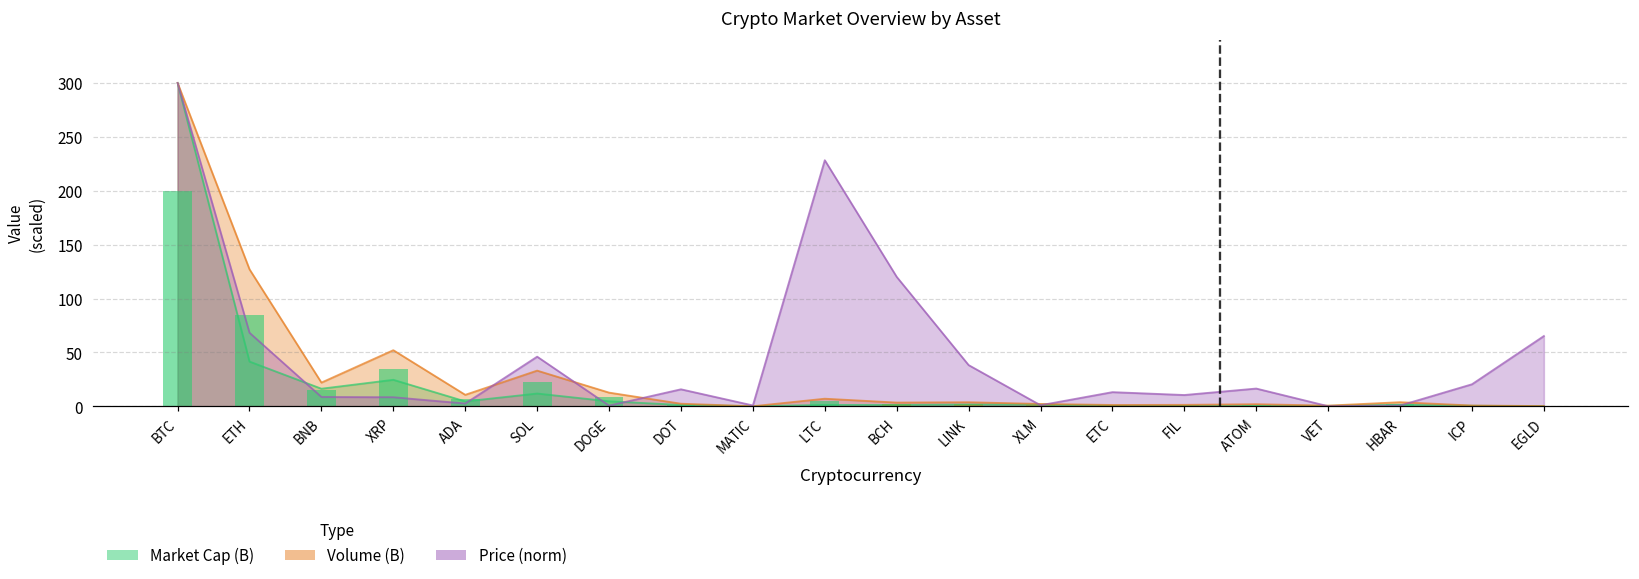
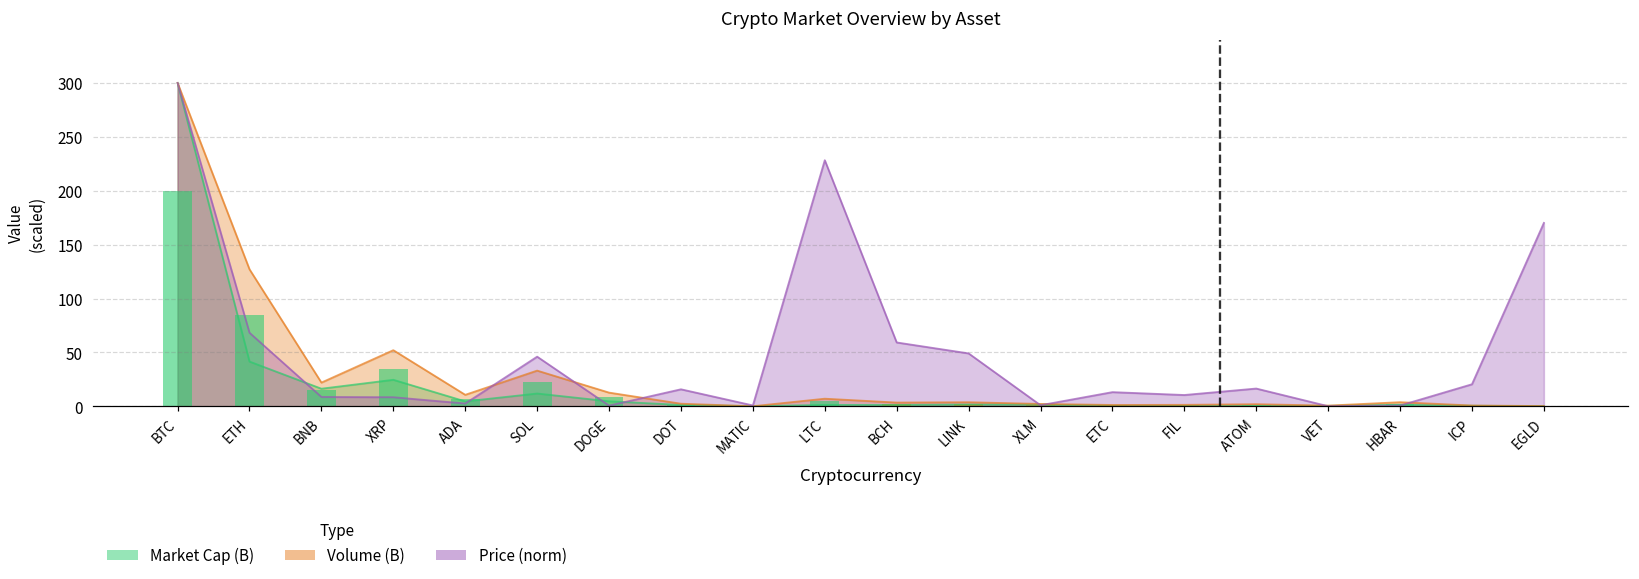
  {
    "Price (norm)": {
      "ETH": 70,
      "BNB": 10,
      "XRP": 10,
      "SOL": 50,
      "DOGE": 0,
      "DOT": 20,
      "LTC": 230,
-     "BCH": 120,
-     "LINK": 40,
+     "BCH": 60,
+     "LINK": 50,
      "ETC": 10,
      "FIL": 10,
      "ATOM": 20,
      "ICP": 20,
-     "EGLD": 70
+     "EGLD": 170
    }
  }
